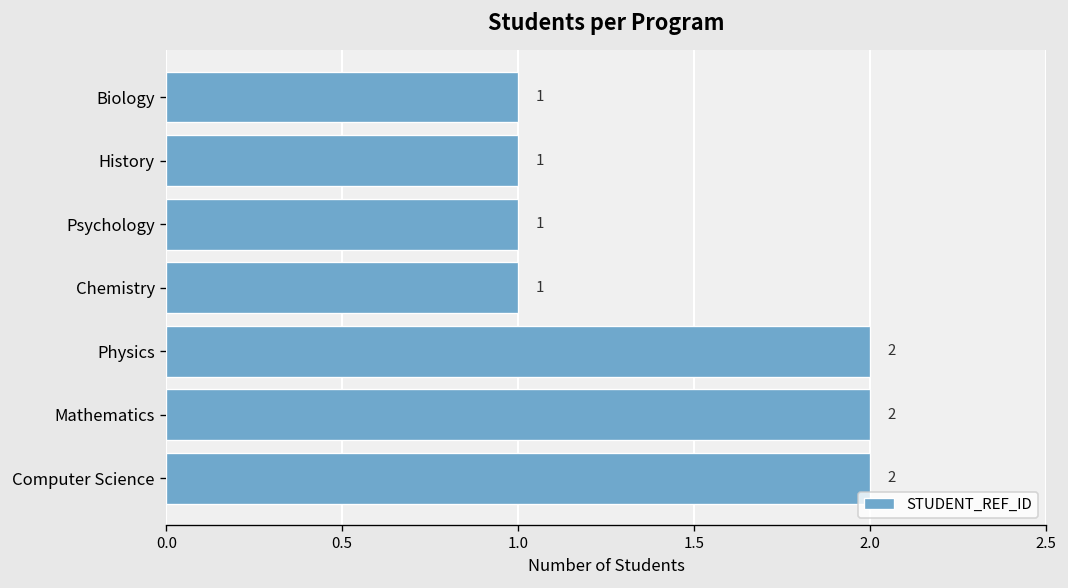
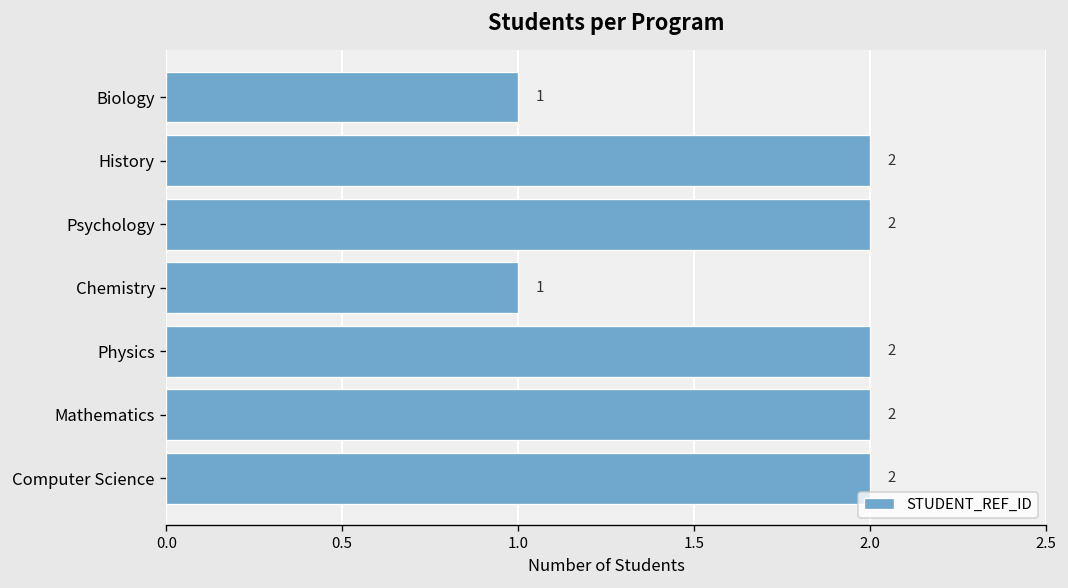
  {
    "Biology": 1,
-   "History": 1,
-   "Psychology": 1,
+   "History": 2,
+   "Psychology": 2,
    "Chemistry": 1,
    "Physics": 2,
    "Mathematics": 2,
    "Computer Science": 2
  }
